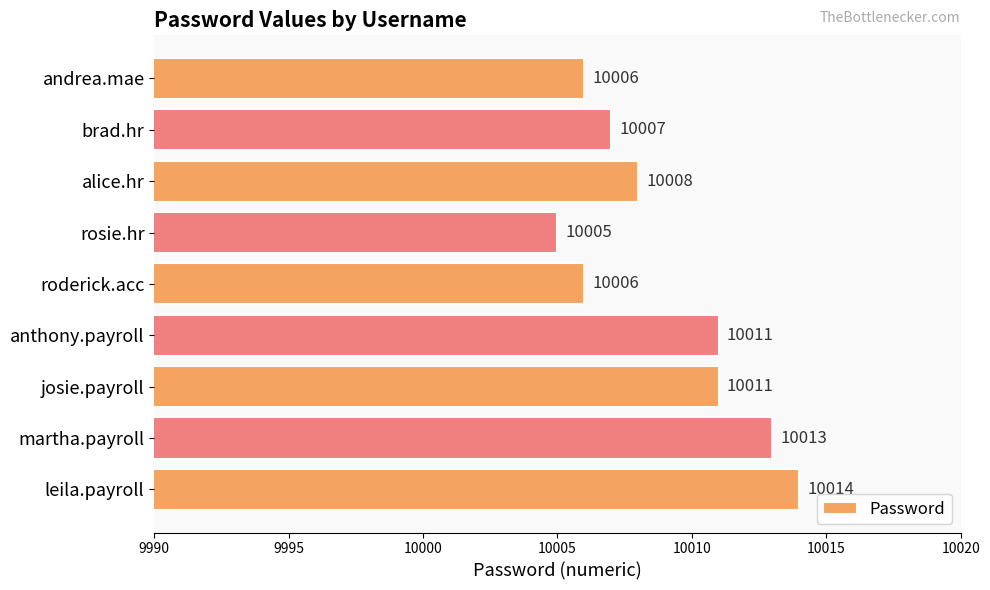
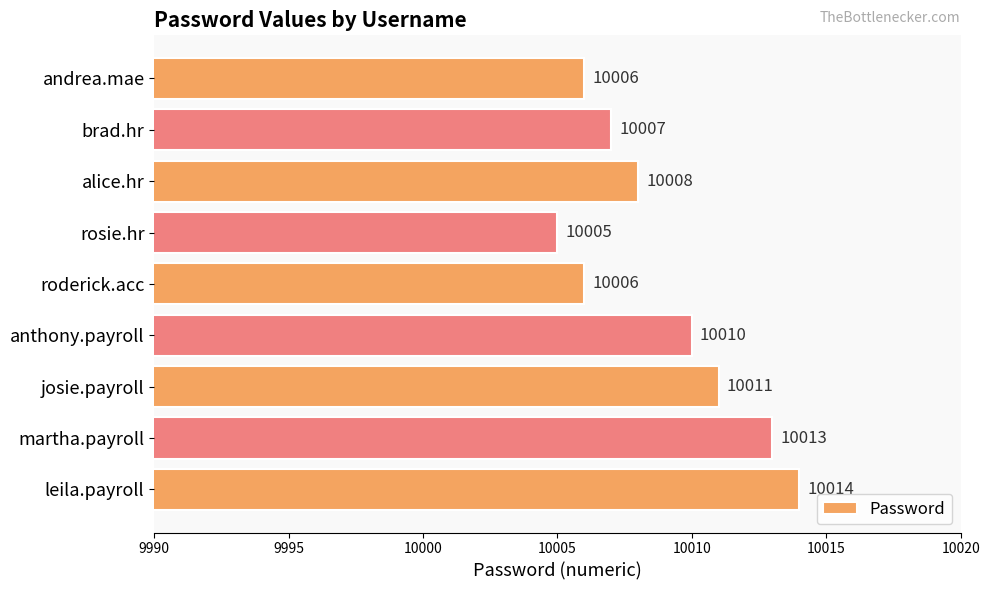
  {
    "andrea.mae": 10006,
    "brad.hr": 10007,
    "alice.hr": 10008,
    "rosie.hr": 10005,
    "roderick.acc": 10006,
-   "anthony.payroll": 10011,
+   "anthony.payroll": 10010,
    "josie.payroll": 10011,
    "martha.payroll": 10013
  }
